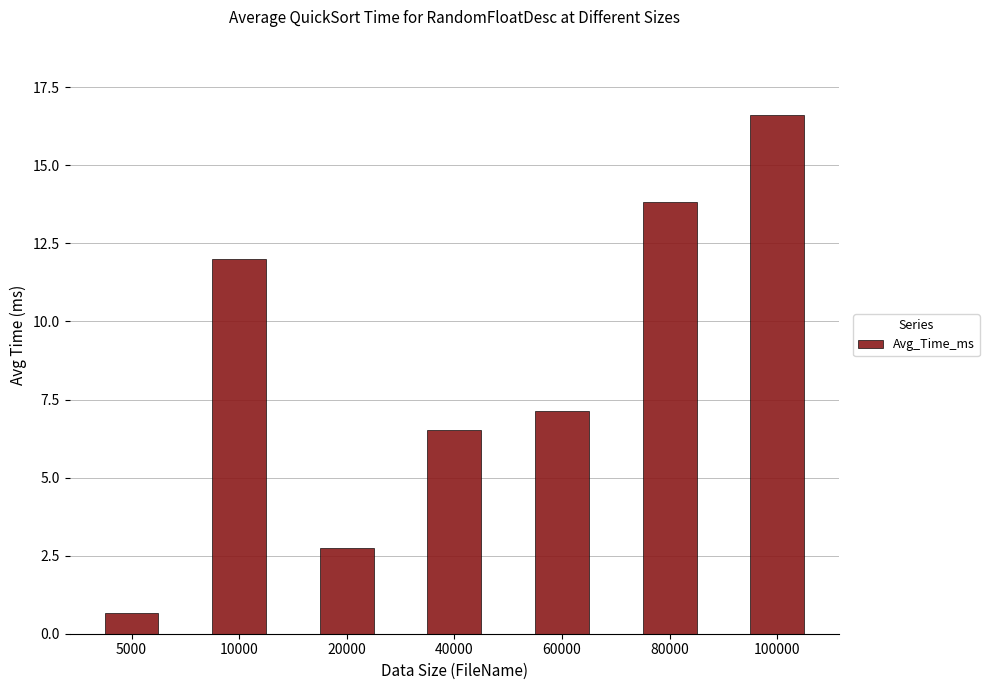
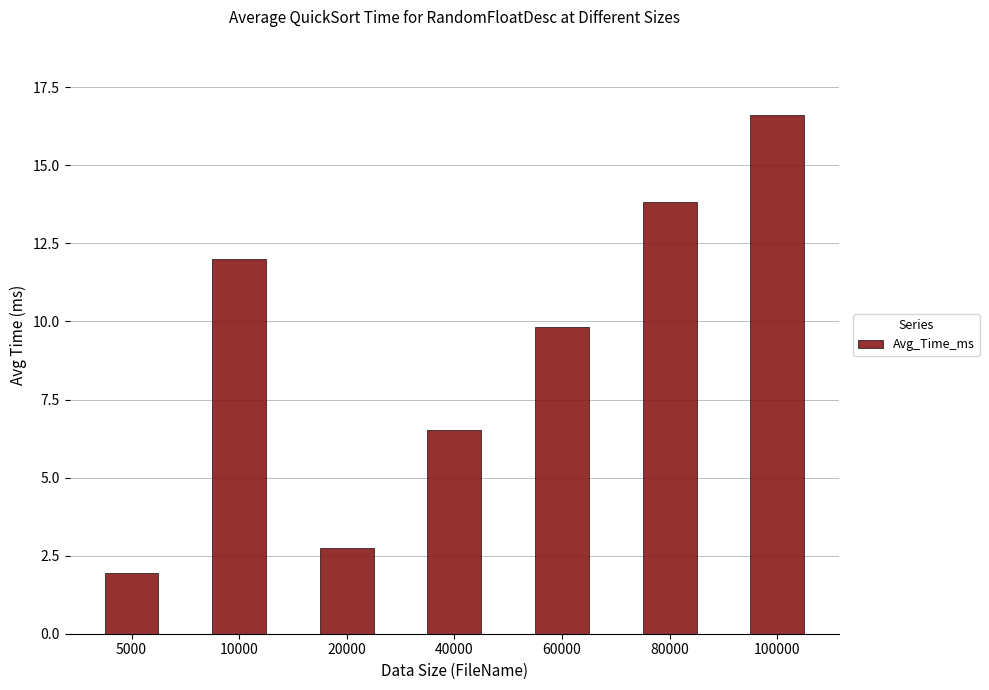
  {
-   "5000": 0.7,
+   "5000": 1.9,
    "10000": 12.0,
    "20000": 2.7,
    "40000": 6.5,
-   "60000": 7.1,
+   "60000": 9.8,
    "80000": 13.8,
    "100000": 16.6
  }
